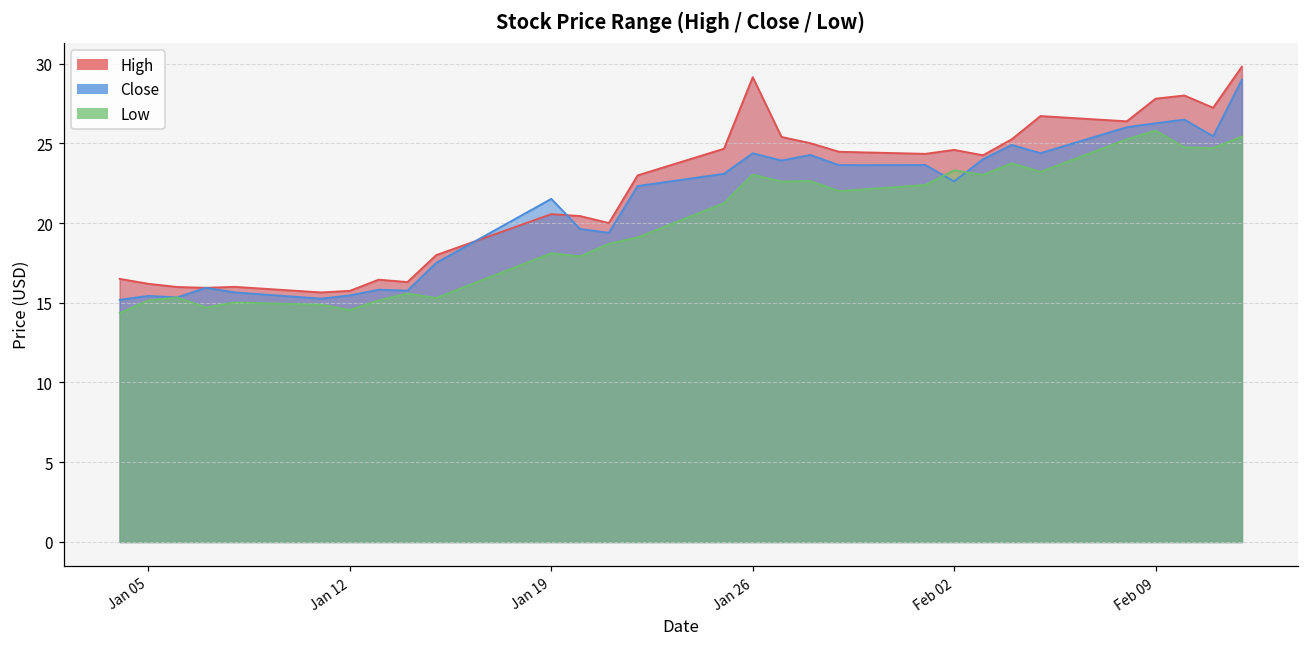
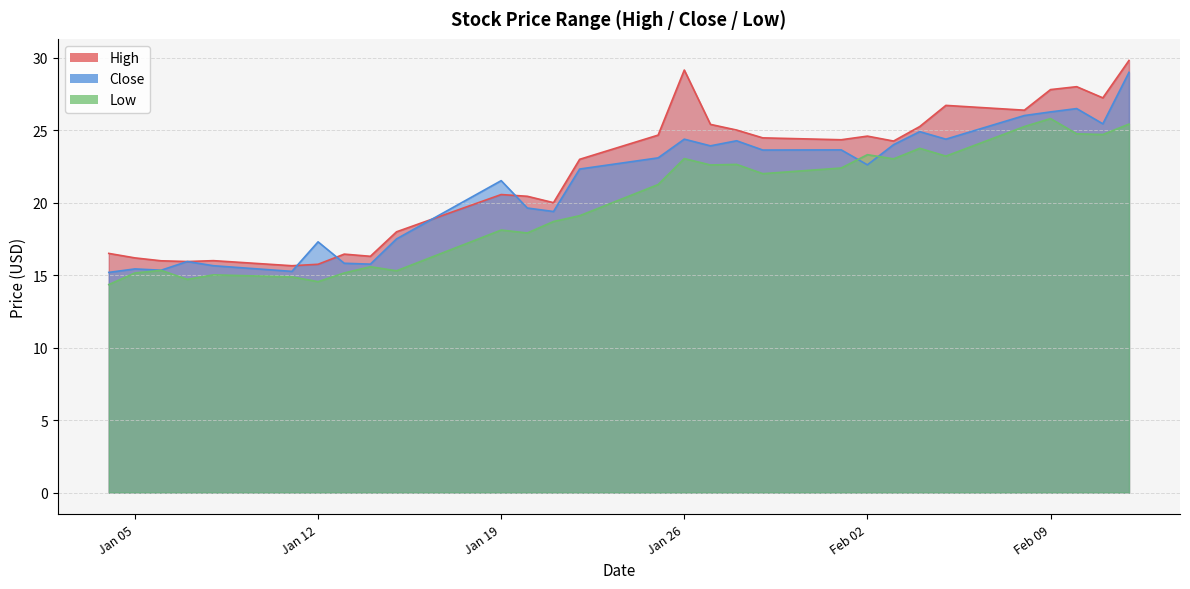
  {
    "High": {
      "Jan 05": 16.2,
      "Jan 12": 15.8,
      "Jan 19": 20.6,
      "Jan 26": 29.1,
      "Feb 02": 24.6,
      "Feb 09": 27.8
    },
    "Close": {
      "Jan 05": 15.4,
-     "Jan 12": 15.5,
+     "Jan 12": 17.3,
      "Jan 19": 21.5,
      "Jan 26": 24.4,
      "Feb 02": 22.6,
      "Feb 09": 26.3
    },
    "Low": {
      "Jan 05": 15.1,
      "Jan 12": 14.6,
      "Jan 19": 18.1,
      "Jan 26": 23.0,
      "Feb 02": 23.3,
      "Feb 09": 25.8
    }
  }
